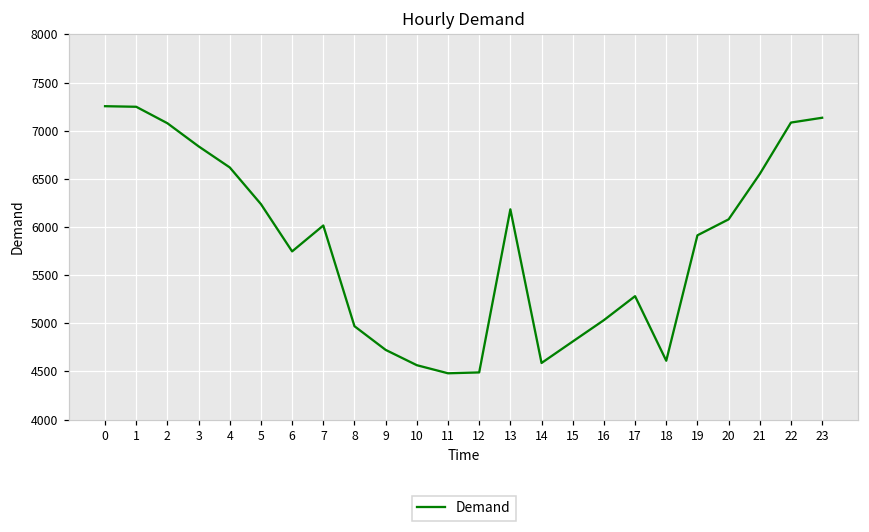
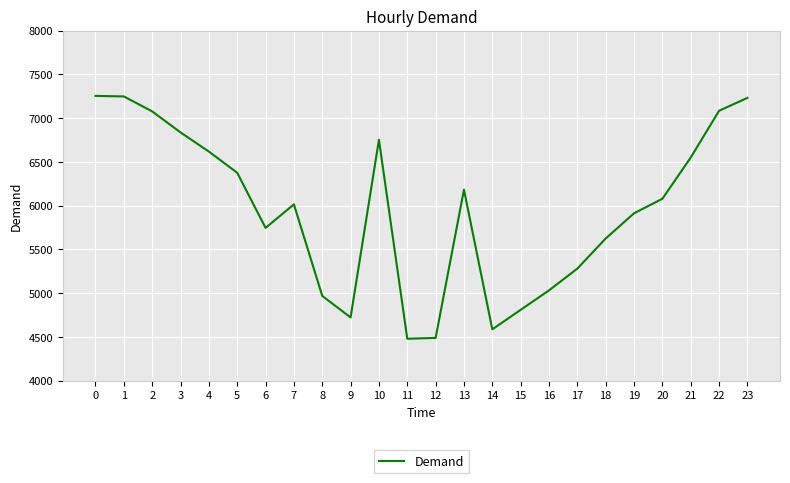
  {
    "0": 7300,
    "1": 7200,
    "2": 7100,
    "3": 6800,
    "4": 6600,
-   "5": 6200,
+   "5": 6400,
    "6": 5700,
    "7": 6000,
    "8": 5000,
    "9": 4700,
-   "10": 4600,
+   "10": 6800,
    "11": 4500,
    "12": 4500,
    "13": 6200,
    "14": 4600,
    "15": 4800,
    "16": 5000,
    "17": 5300,
-   "18": 4600,
+   "18": 5600,
    "19": 5900,
    "20": 6100,
    "21": 6600,
    "22": 7100,
-   "23": 7100
+   "23": 7200
  }
